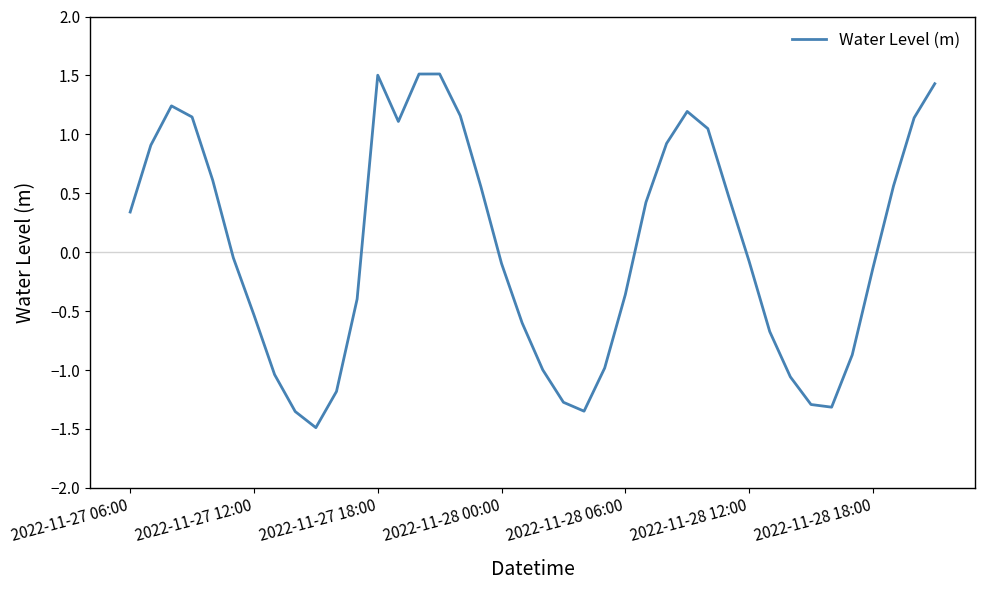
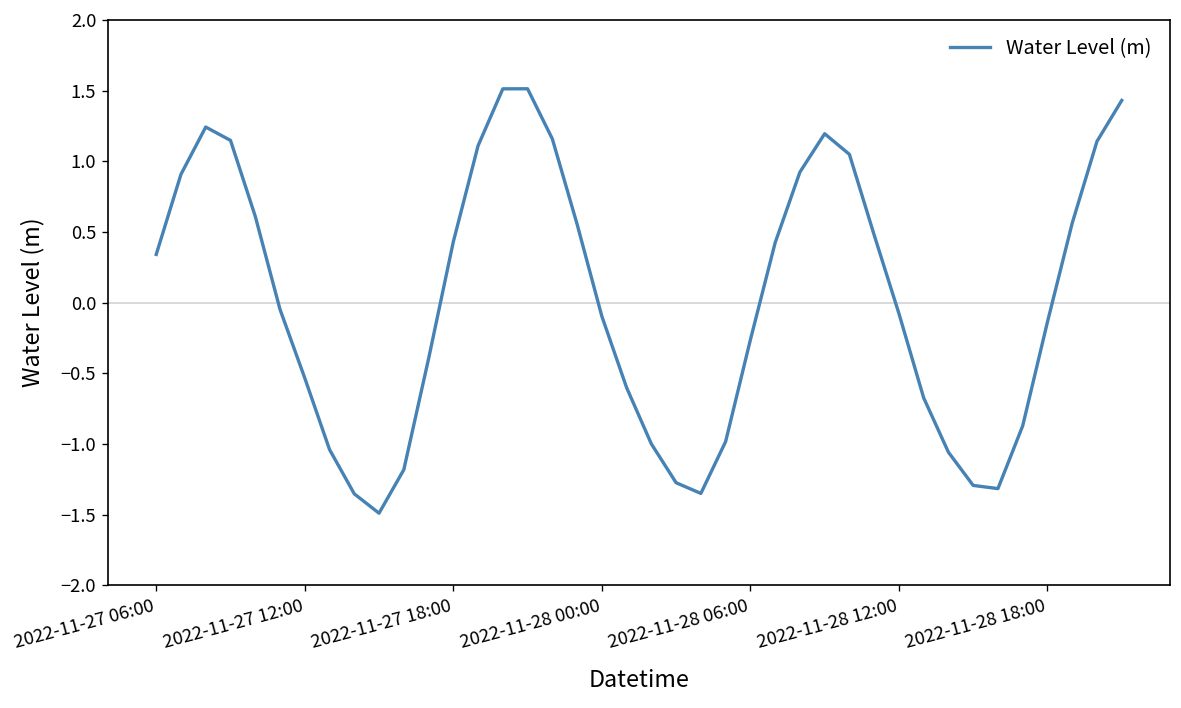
  {
    "2022-11-27 06:00": 0.34,
    "2022-11-27 12:00": -0.53,
-   "2022-11-27 18:00": 1.50,
+   "2022-11-27 18:00": 0.43,
    "2022-11-28 00:00": -0.10,
-   "2022-11-28 06:00": -0.36,
+   "2022-11-28 06:00": -0.26,
    "2022-11-28 12:00": -0.08,
    "2022-11-28 18:00": -0.14
  }
